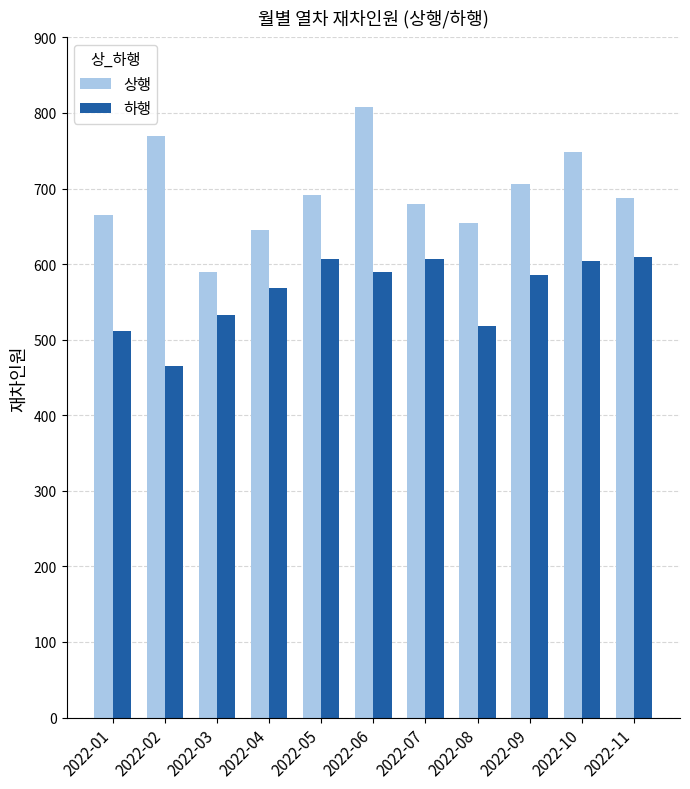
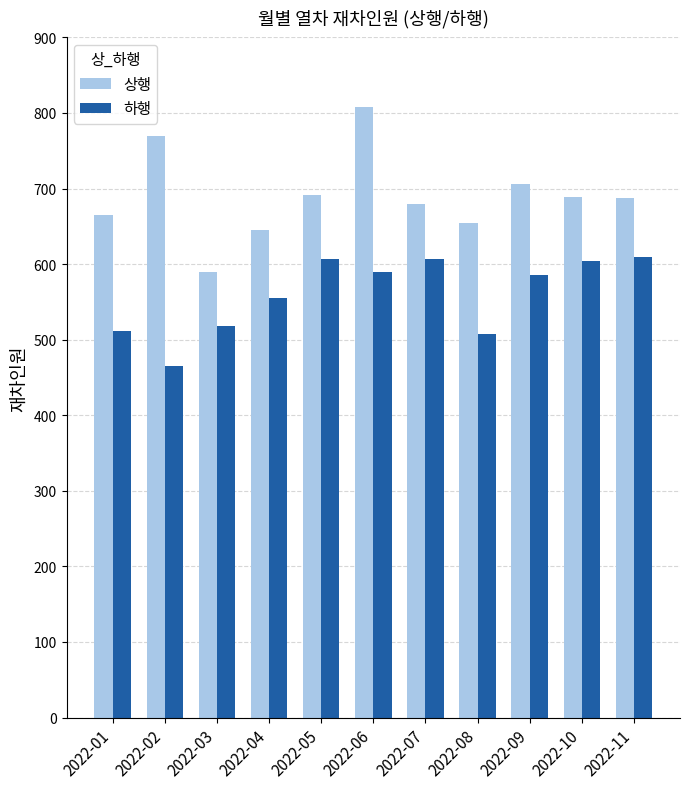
  {
    "상행": {
      "2022-01": 670,
      "2022-02": 770,
      "2022-03": 590,
      "2022-04": 650,
      "2022-05": 690,
      "2022-06": 810,
      "2022-07": 680,
      "2022-08": 650,
      "2022-09": 710,
-     "2022-10": 750,
+     "2022-10": 690,
      "2022-11": 690
    },
    "하행": {
      "2022-01": 510,
      "2022-02": 470,
-     "2022-03": 530,
-     "2022-04": 570,
+     "2022-03": 520,
+     "2022-04": 560,
      "2022-05": 610,
      "2022-06": 590,
      "2022-07": 610,
-     "2022-08": 520,
+     "2022-08": 510,
      "2022-09": 590,
      "2022-10": 600,
      "2022-11": 610
    }
  }
